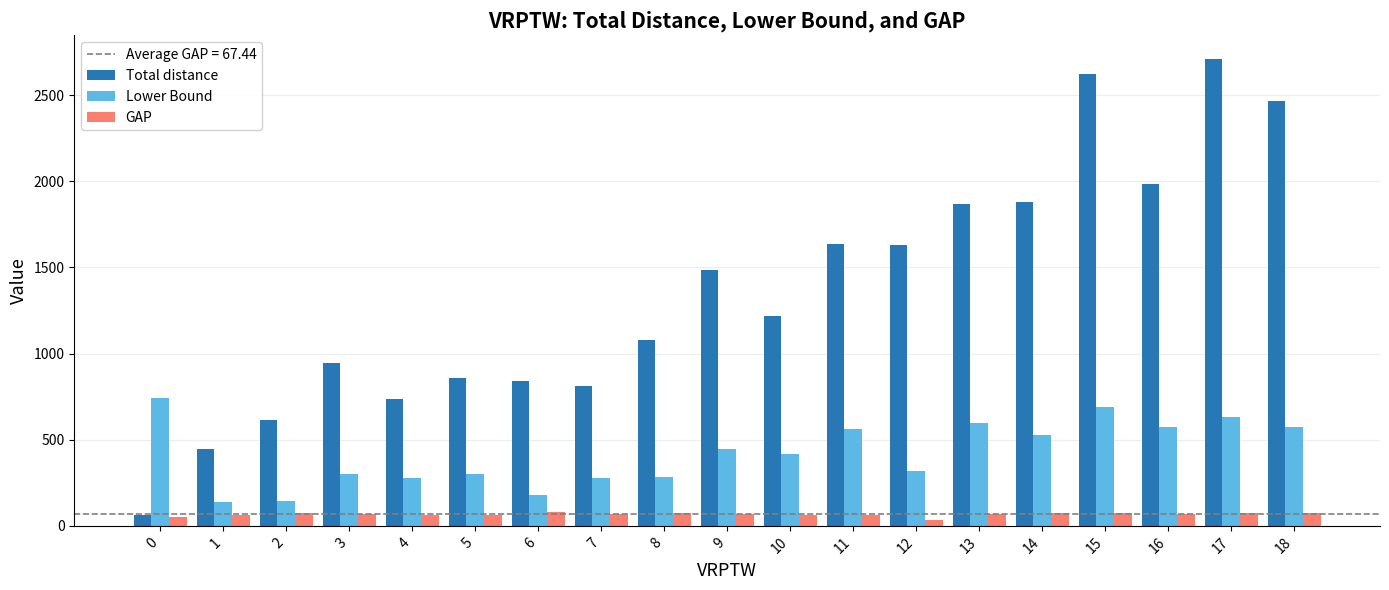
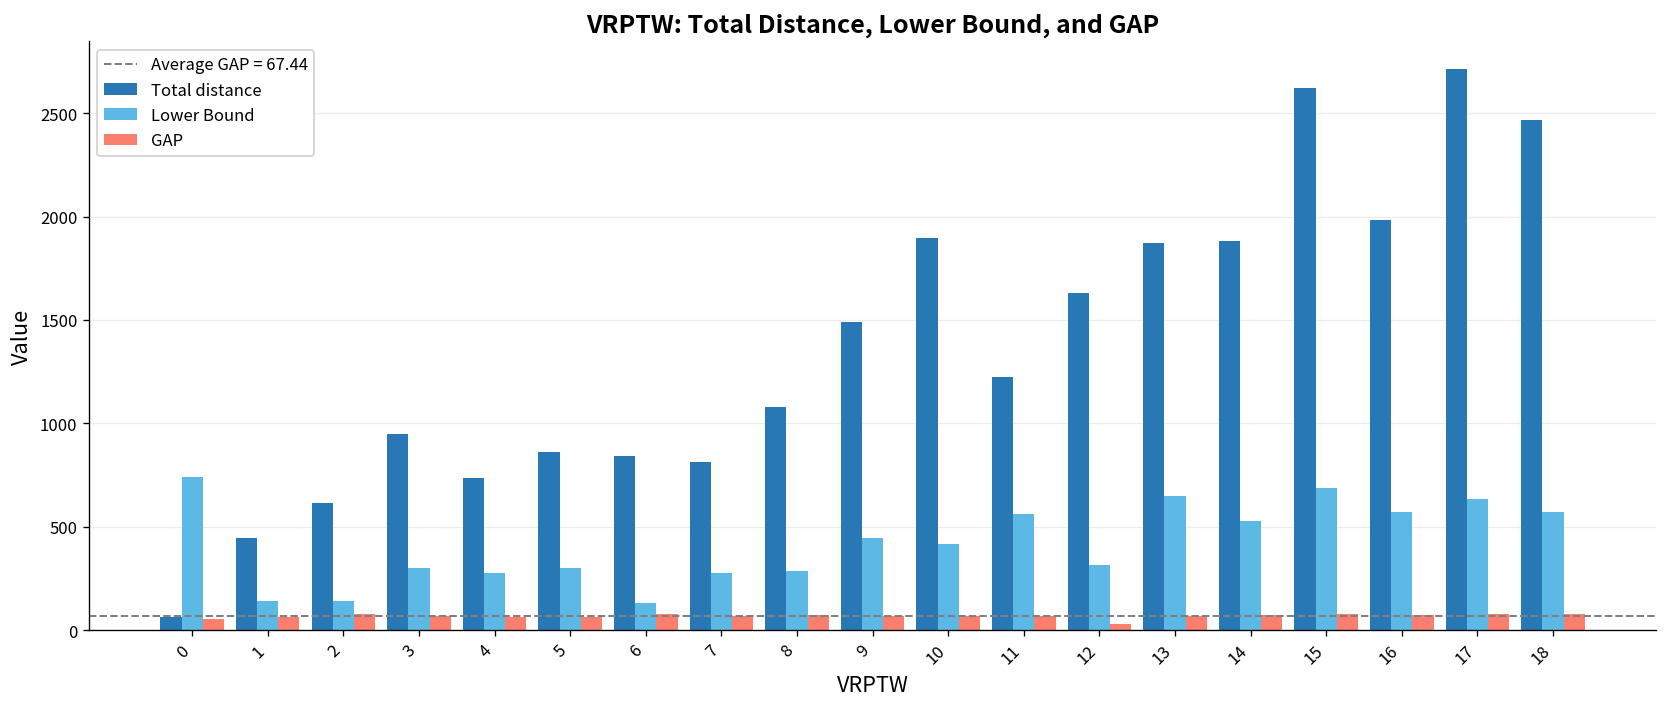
  {
    "Total distance": {
      "0": 60,
      "1": 440,
      "2": 610,
      "3": 950,
      "4": 740,
      "5": 860,
      "6": 840,
      "7": 810,
      "8": 1080,
      "9": 1490,
-     "10": 1220,
-     "11": 1640,
+     "10": 1900,
+     "11": 1220,
      "12": 1630,
      "13": 1870,
      "14": 1880,
      "15": 2620,
      "16": 1980,
      "17": 2710,
      "18": 2470
    },
    "Lower Bound": {
      "0": 740,
      "1": 140,
      "2": 140,
      "3": 300,
      "4": 280,
      "5": 300,
-     "6": 180,
+     "6": 130,
      "7": 280,
      "8": 280,
      "9": 450,
      "10": 420,
      "11": 560,
      "12": 320,
-     "13": 600,
+     "13": 650,
      "14": 530,
      "15": 690,
      "16": 570,
      "17": 630,
      "18": 570
    },
    "GAP": {
      "0": 50,
      "1": 60,
      "2": 80,
      "3": 70,
      "4": 60,
      "5": 60,
      "6": 80,
      "7": 70,
      "8": 70,
      "9": 70,
      "10": 70,
      "11": 70,
      "12": 30,
      "13": 70,
      "14": 70,
      "15": 80,
      "16": 70,
      "17": 80,
      "18": 80
    }
  }
